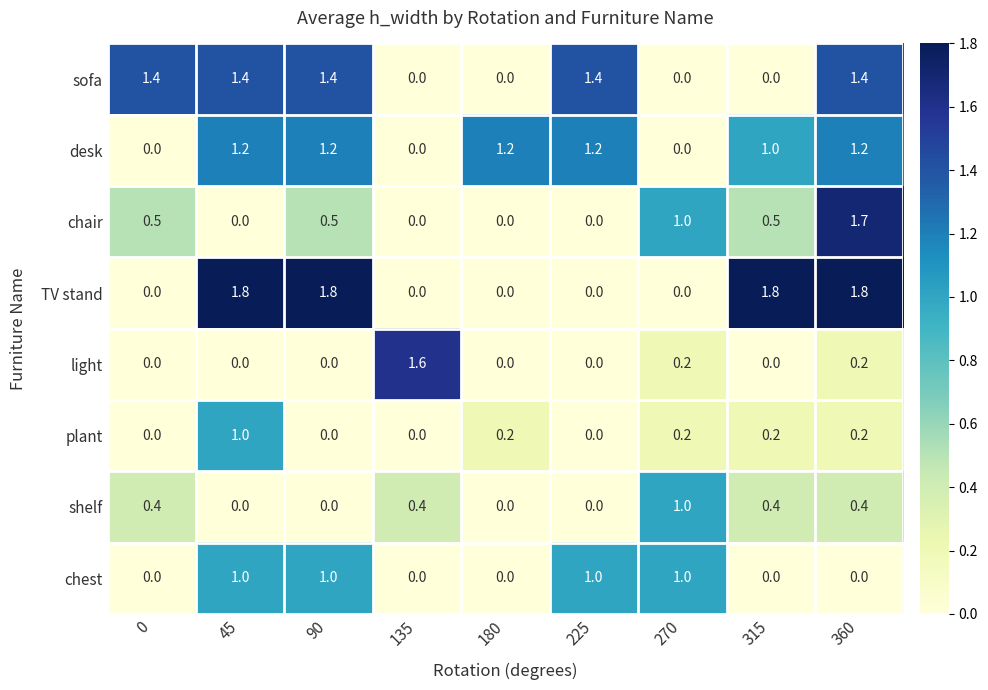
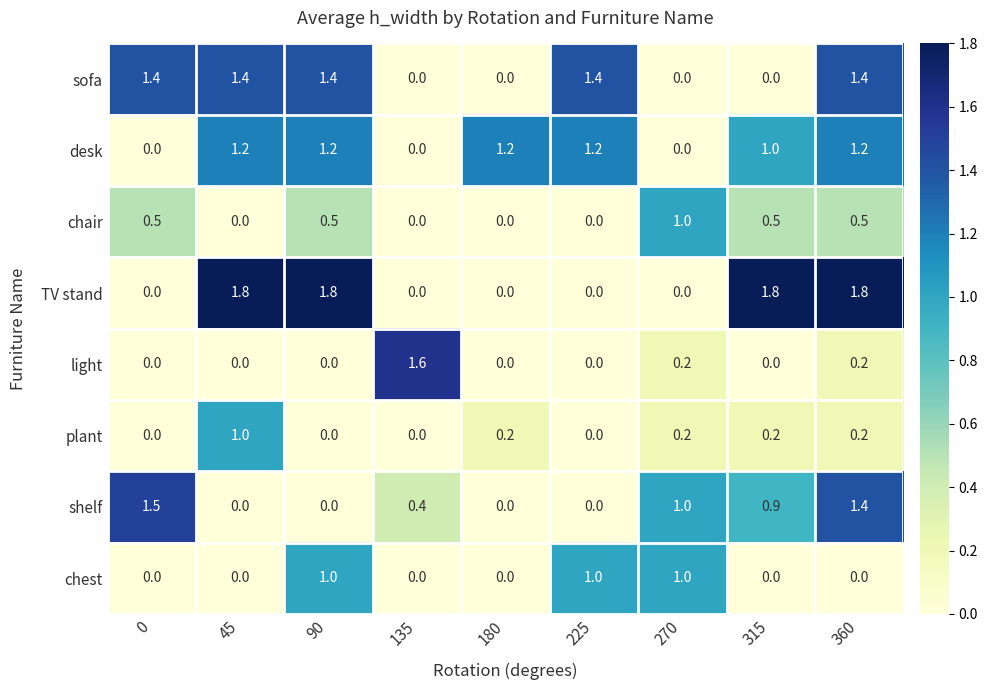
  {
    "sofa": {
      "0": 1.4,
      "45": 1.4,
      "90": 1.4,
      "135": 0.0,
      "180": 0.0,
      "225": 1.4,
      "270": 0.0,
      "315": 0.0,
      "360": 1.4
    },
    "desk": {
      "0": 0.0,
      "45": 1.2,
      "90": 1.2,
      "135": 0.0,
      "180": 1.2,
      "225": 1.2,
      "270": 0.0,
      "315": 1.0,
      "360": 1.2
    },
    "chair": {
      "0": 0.5,
      "45": 0.0,
      "90": 0.5,
      "135": 0.0,
      "180": 0.0,
      "225": 0.0,
      "270": 1.0,
      "315": 0.5,
-     "360": 1.7
+     "360": 0.5
    },
    "TV stand": {
      "0": 0.0,
      "45": 1.8,
      "90": 1.8,
      "135": 0.0,
      "180": 0.0,
      "225": 0.0,
      "270": 0.0,
      "315": 1.8,
      "360": 1.8
    },
    "light": {
      "0": 0.0,
      "45": 0.0,
      "90": 0.0,
      "135": 1.6,
      "180": 0.0,
      "225": 0.0,
      "270": 0.2,
      "315": 0.0,
      "360": 0.2
    },
    "plant": {
      "0": 0.0,
      "45": 1.0,
      "90": 0.0,
      "135": 0.0,
      "180": 0.2,
      "225": 0.0,
      "270": 0.2,
      "315": 0.2,
      "360": 0.2
    },
    "shelf": {
-     "0": 0.4,
+     "0": 1.5,
      "45": 0.0,
      "90": 0.0,
      "135": 0.4,
      "180": 0.0,
      "225": 0.0,
      "270": 1.0,
-     "315": 0.4,
-     "360": 0.4
+     "315": 0.9,
+     "360": 1.4
    },
    "chest": {
      "0": 0.0,
-     "45": 1.0,
+     "45": 0.0,
      "90": 1.0,
      "135": 0.0,
      "180": 0.0,
      "225": 1.0,
      "270": 1.0,
      "315": 0.0,
      "360": 0.0
    }
  }
